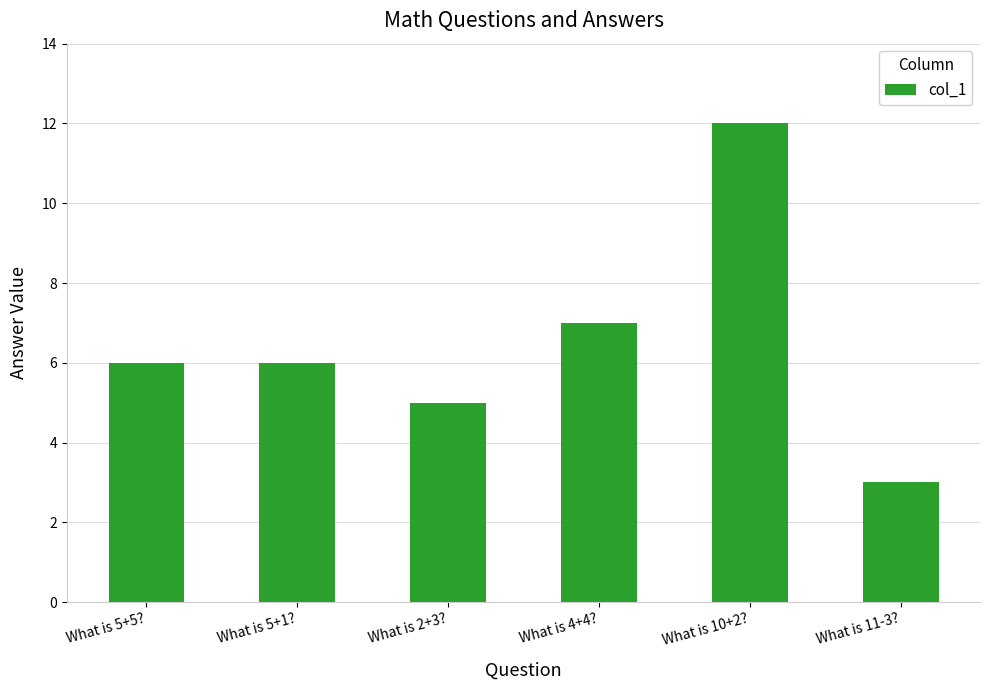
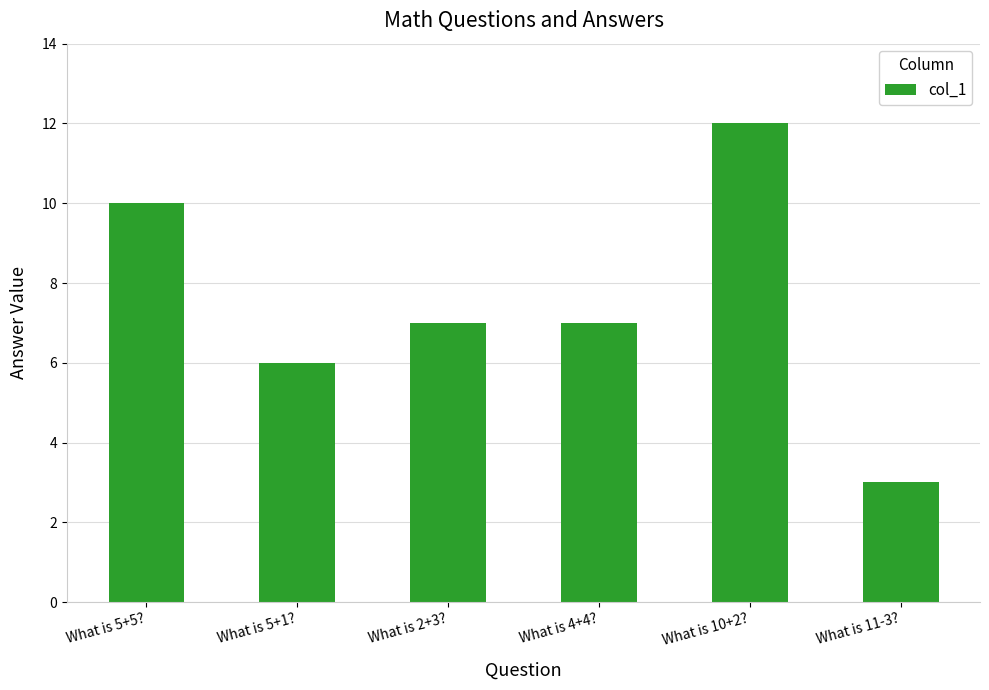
  {
-   "What is 5+5?": 6,
+   "What is 5+5?": 10,
    "What is 5+1?": 6,
-   "What is 2+3?": 5,
+   "What is 2+3?": 7,
    "What is 4+4?": 7,
    "What is 10+2?": 12,
    "What is 11-3?": 3
  }
